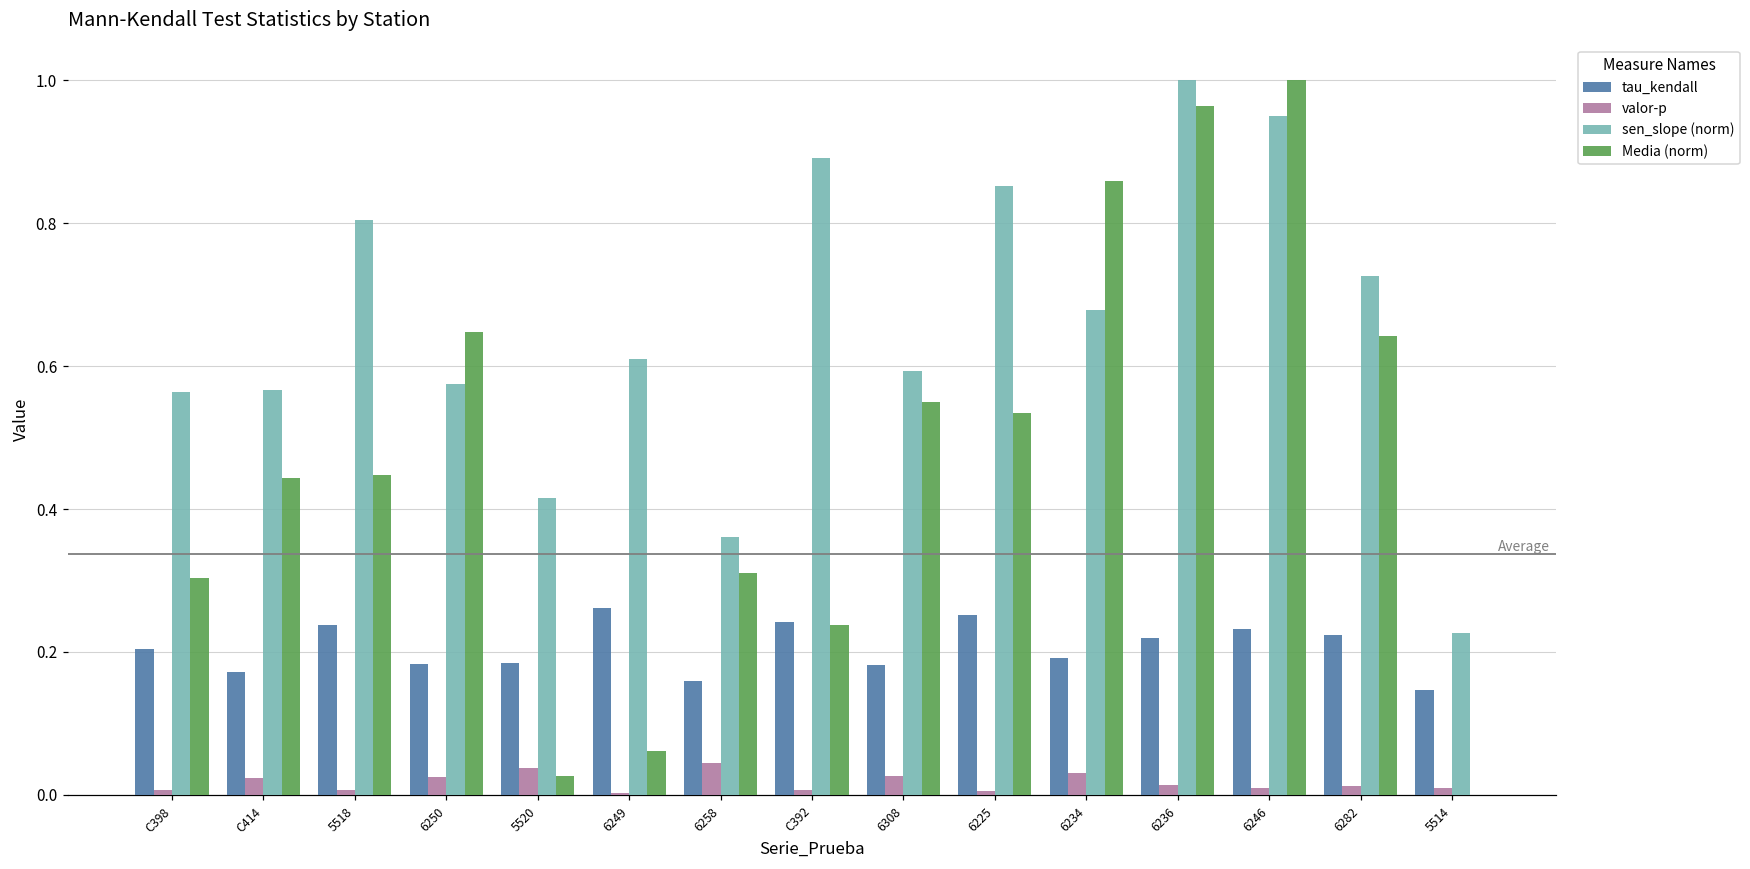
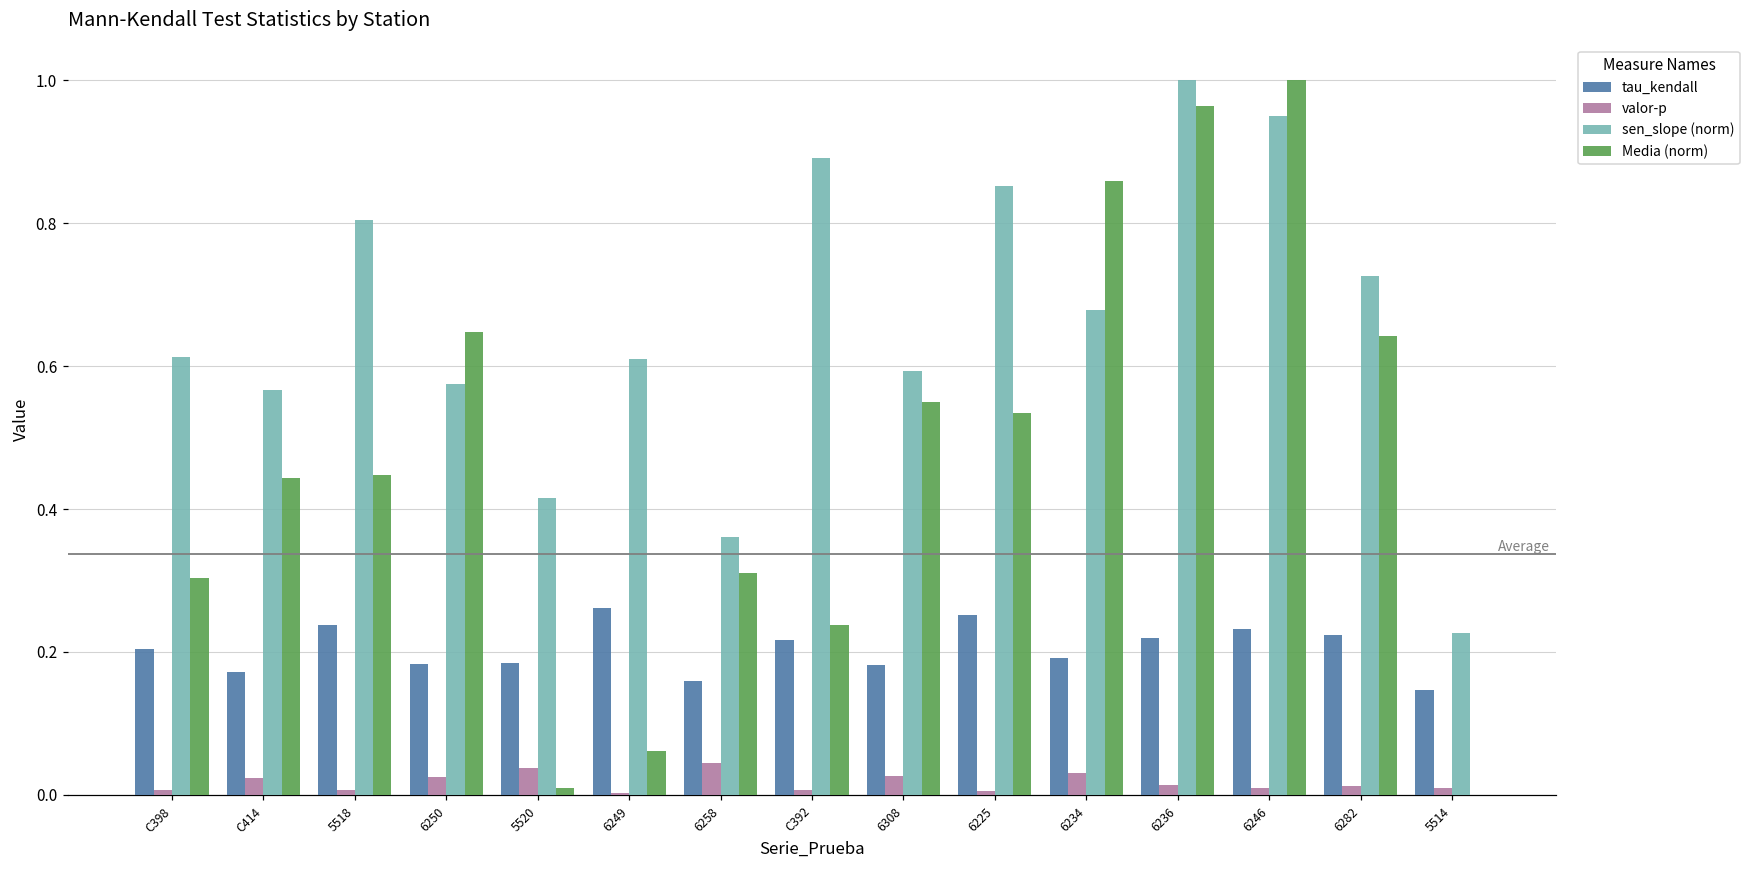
  {
    "tau_kendall": {
      "C398": 0.20,
      "C414": 0.17,
      "5518": 0.24,
      "6250": 0.18,
      "5520": 0.19,
      "6249": 0.26,
      "6258": 0.16,
-     "C392": 0.24,
+     "C392": 0.22,
      "6308": 0.18,
      "6225": 0.25,
      "6234": 0.19,
      "6236": 0.22,
      "6246": 0.23,
      "6282": 0.22,
      "5514": 0.15
    },
    "valor-p": {
      "C398": 0.01,
      "C414": 0.02,
      "5518": 0.01,
      "6250": 0.03,
      "5520": 0.04,
      "6258": 0.05,
      "C392": 0.01,
      "6308": 0.03,
      "6225": 0.01,
      "6234": 0.03,
      "6236": 0.01,
      "6246": 0.01,
      "6282": 0.01,
      "5514": 0.01
    },
    "sen_slope (norm)": {
-     "C398": 0.56,
+     "C398": 0.61,
      "C414": 0.57,
      "5518": 0.81,
      "6250": 0.58,
      "5520": 0.41,
      "6249": 0.61,
      "6258": 0.36,
      "C392": 0.89,
      "6308": 0.59,
      "6225": 0.85,
      "6234": 0.68,
      "6236": 1.00,
      "6246": 0.95,
      "6282": 0.73,
      "5514": 0.23
    },
    "Media (norm)": {
      "C398": 0.30,
      "C414": 0.44,
      "5518": 0.45,
      "6250": 0.65,
-     "5520": 0.03,
+     "5520": 0.01,
      "6249": 0.06,
      "6258": 0.31,
      "C392": 0.24,
      "6308": 0.55,
      "6225": 0.54,
      "6234": 0.86,
      "6236": 0.96,
      "6246": 1.00,
      "6282": 0.64,
      "5514": 0.00
    }
  }
